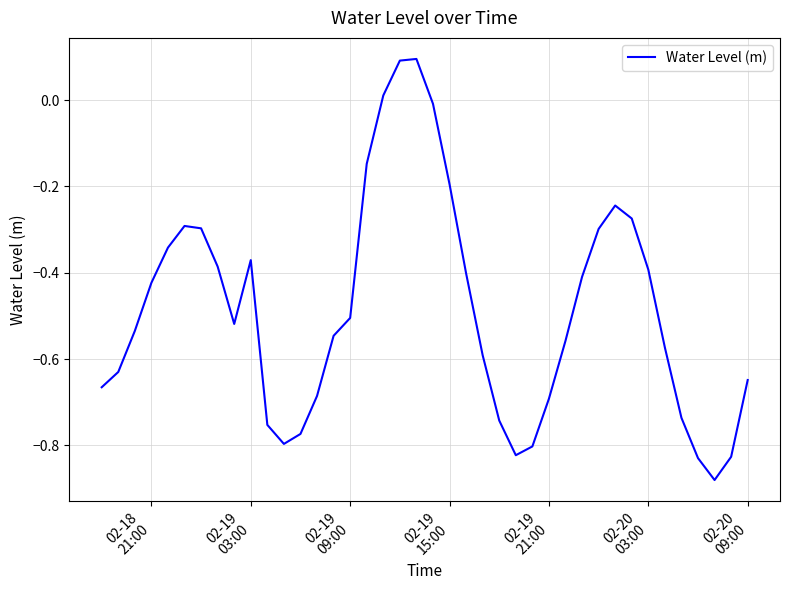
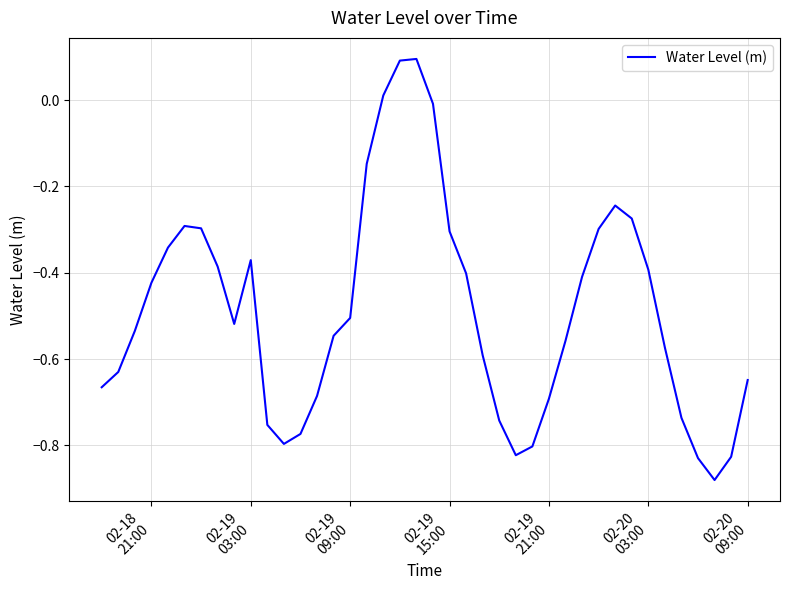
  {
    "02-18 21:00": -0.42,
    "02-19 03:00": -0.37,
    "02-19 09:00": -0.50,
-   "02-19 15:00": -0.19,
+   "02-19 15:00": -0.30,
    "02-19 21:00": -0.69,
    "02-20 03:00": -0.39,
    "02-20 09:00": -0.65
  }
